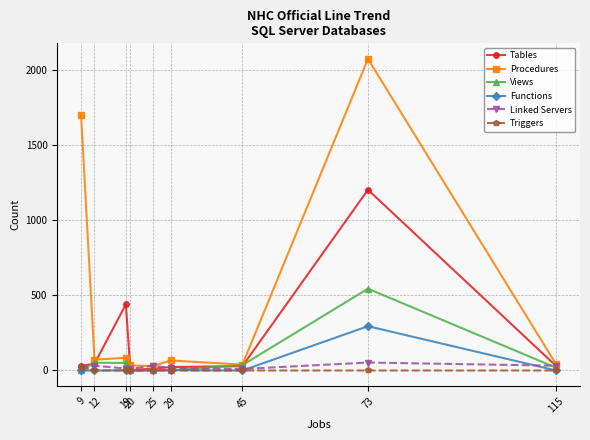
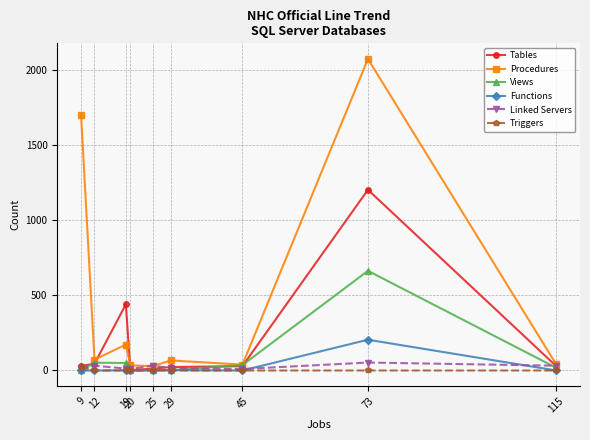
  {
    "Tables": {
      "19": 440,
      "73": 1200
    },
    "Procedures": {
      "9": 1700,
      "12": 70,
-     "19": 90,
+     "19": 170,
      "20": 30,
      "29": 70,
      "73": 2080
    },
    "Views": {
      "19": 50,
-     "73": 550
+     "73": 660
    },
    "Functions": {
-     "73": 300
+     "73": 210
    },
    "Linked Servers": {
      "73": 50
    },
    "Triggers": {
      "73": 0
    }
  }
